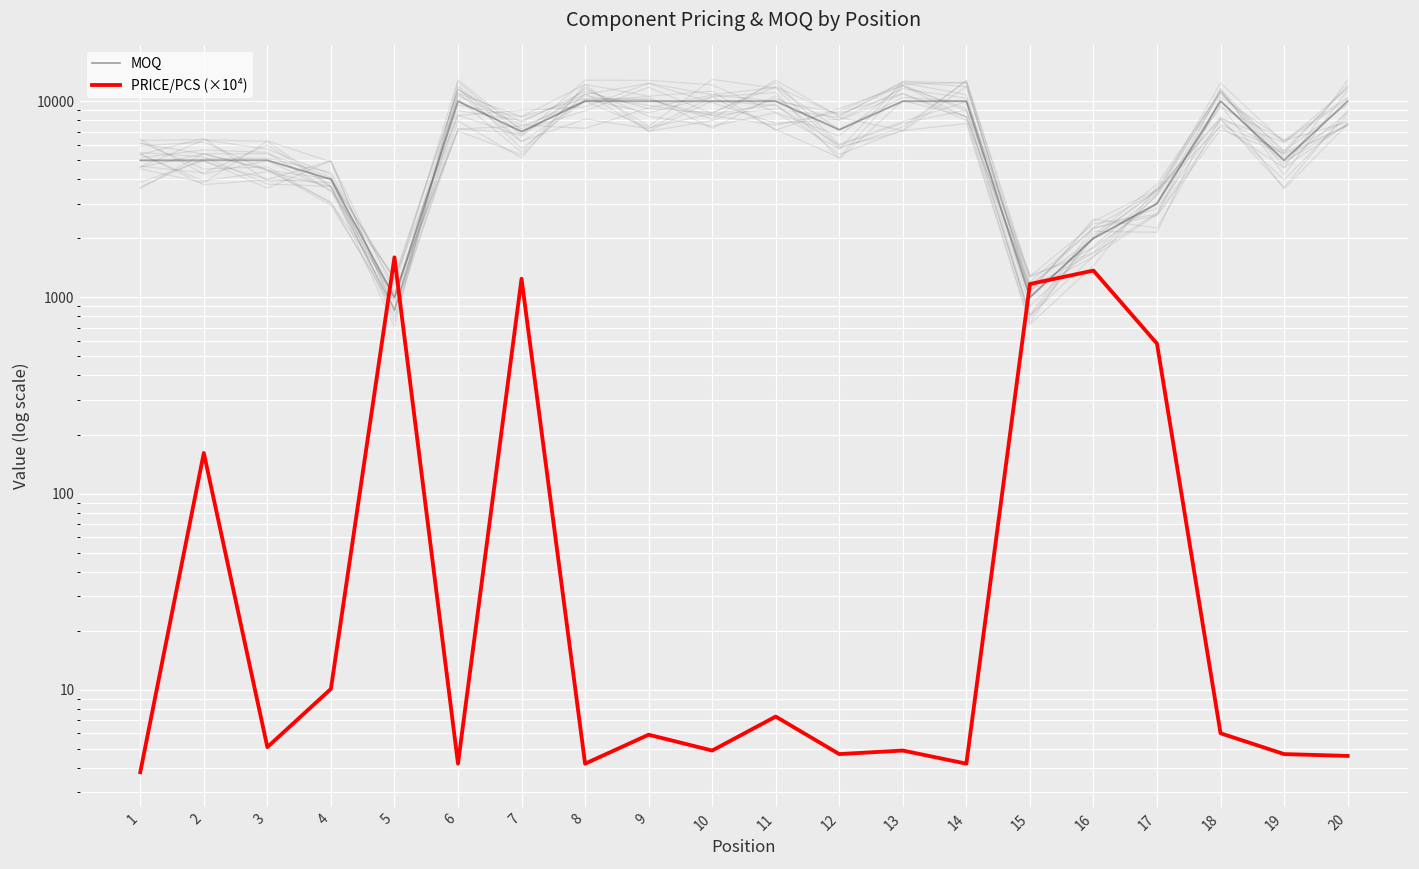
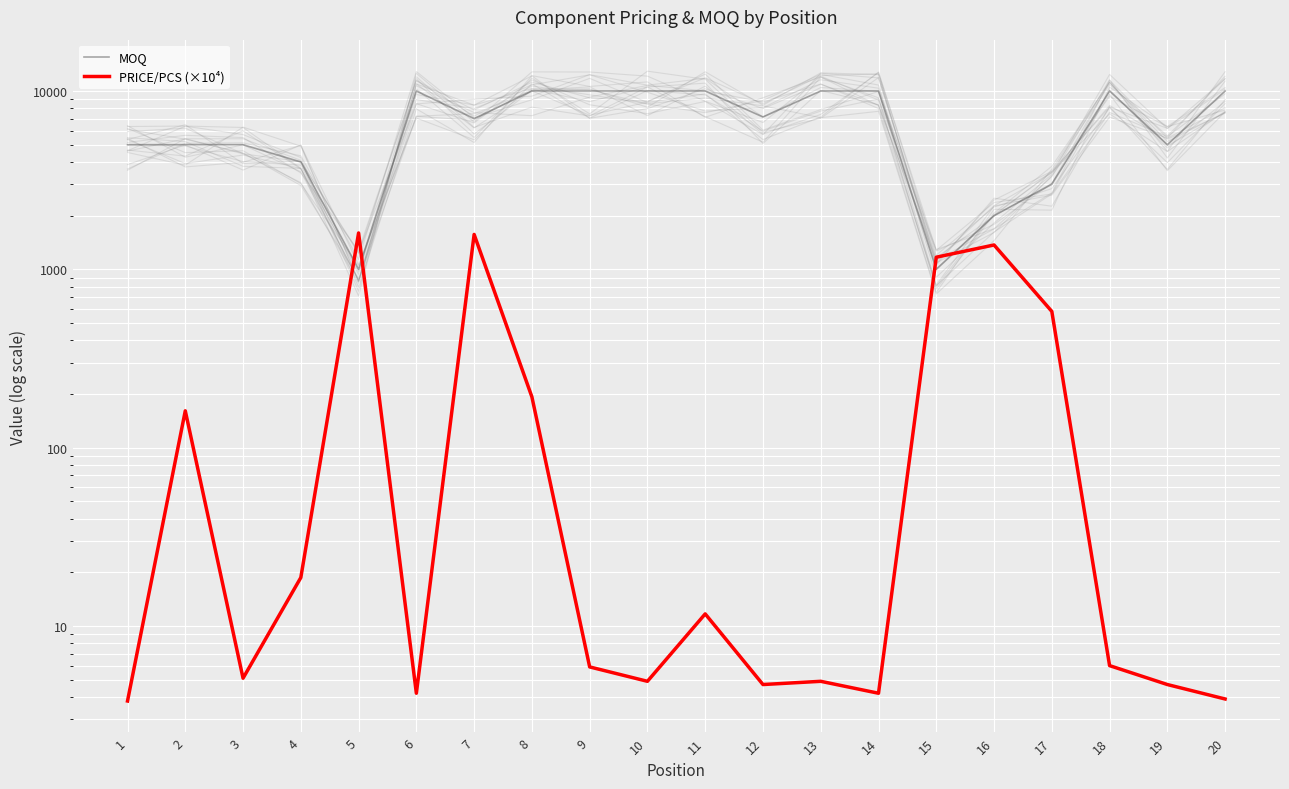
  {
    "PRICE/PCS (×10⁴)": {
      "1": 3.8,
      "2": 160,
      "3": 5.1,
-     "4": 10,
+     "4": 19,
      "5": 1600,
      "6": 4.2,
-     "7": 1200,
-     "8": 4.2,
+     "7": 1600,
+     "8": 190,
      "9": 5.9,
      "10": 4.9,
-     "11": 7.3,
+     "11": 12,
      "12": 4.7,
      "13": 4.9,
      "14": 4.2,
      "16": 1400,
      "17": 580,
      "18": 6.0,
      "19": 4.7,
-     "20": 4.6
+     "20": 3.9
    }
  }
